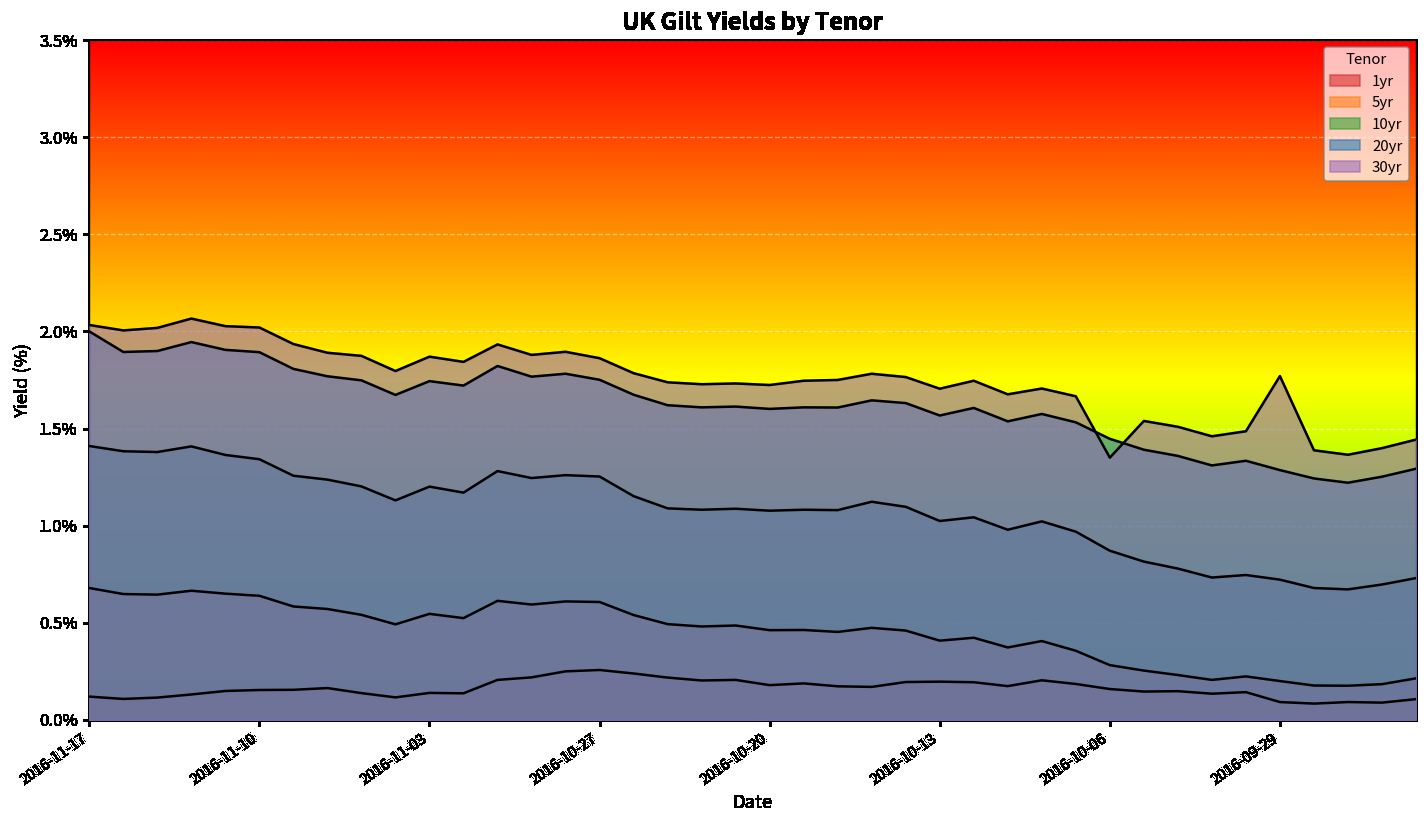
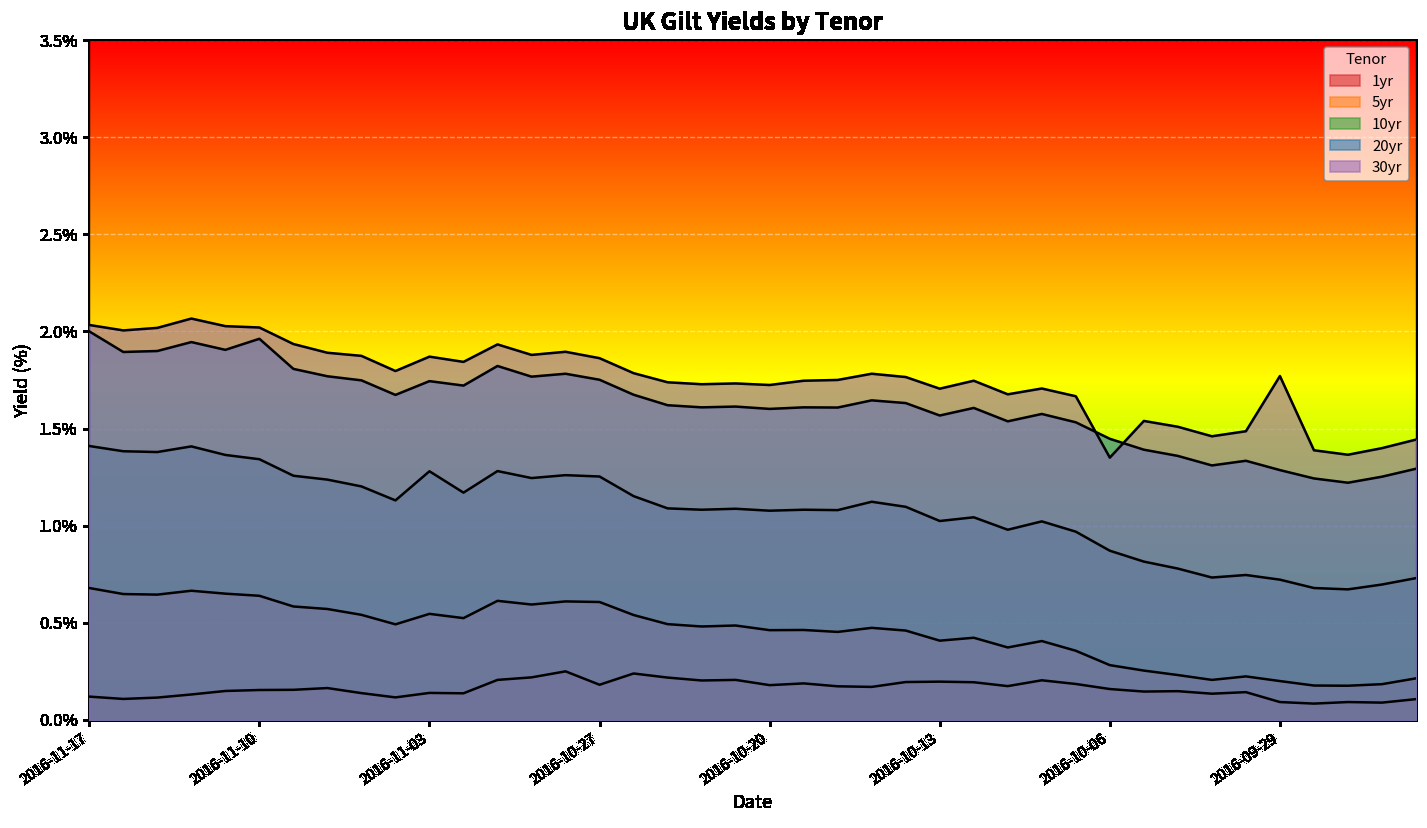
  {
    "1yr": {
      "2016-11-17": "0.12%",
      "2016-11-10": "0.15%",
      "2016-11-03": "0.14%",
-     "2016-10-27": "0.26%",
+     "2016-10-27": "0.18%",
      "2016-10-20": "0.18%",
      "2016-10-13": "0.20%",
      "2016-10-06": "0.16%",
      "2016-09-29": "0.09%"
    },
    "5yr": {
      "2016-11-17": "0.68%",
      "2016-11-10": "0.64%",
      "2016-11-03": "0.55%",
      "2016-10-27": "0.61%",
      "2016-10-20": "0.46%",
      "2016-10-13": "0.41%",
      "2016-10-06": "0.28%",
      "2016-09-29": "0.20%"
    },
    "10yr": {
      "2016-11-17": "1.41%",
      "2016-11-10": "1.34%",
-     "2016-11-03": "1.20%",
+     "2016-11-03": "1.28%",
      "2016-10-27": "1.25%",
      "2016-10-20": "1.08%",
      "2016-10-13": "1.02%",
      "2016-10-06": "0.87%",
      "2016-09-29": "0.72%"
    },
    "20yr": {
      "2016-11-17": "2.00%",
-     "2016-11-10": "1.89%",
+     "2016-11-10": "1.96%",
      "2016-11-03": "1.74%",
      "2016-10-27": "1.75%",
      "2016-10-20": "1.60%",
      "2016-10-13": "1.57%",
      "2016-10-06": "1.45%",
      "2016-09-29": "1.29%"
    },
    "30yr": {
      "2016-11-17": "2.03%",
      "2016-11-10": "2.02%",
      "2016-11-03": "1.87%",
      "2016-10-27": "1.86%",
      "2016-10-20": "1.72%",
      "2016-10-13": "1.71%",
      "2016-10-06": "1.35%",
      "2016-09-29": "1.77%"
    }
  }
